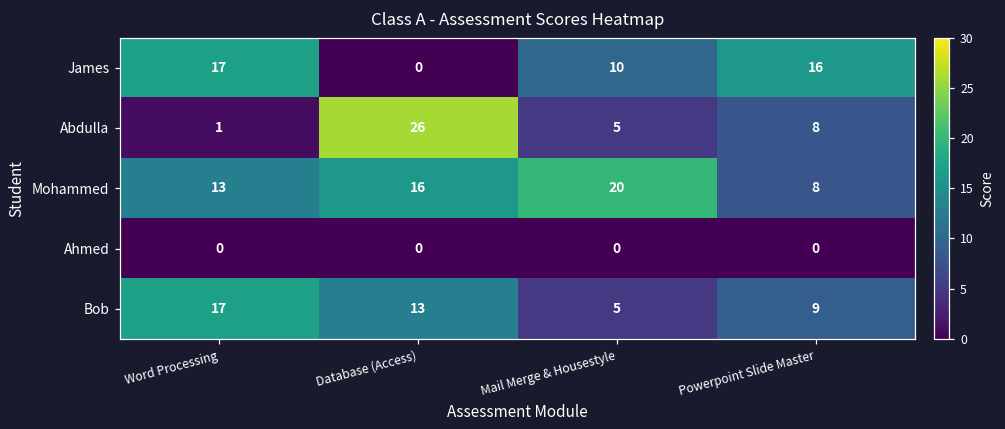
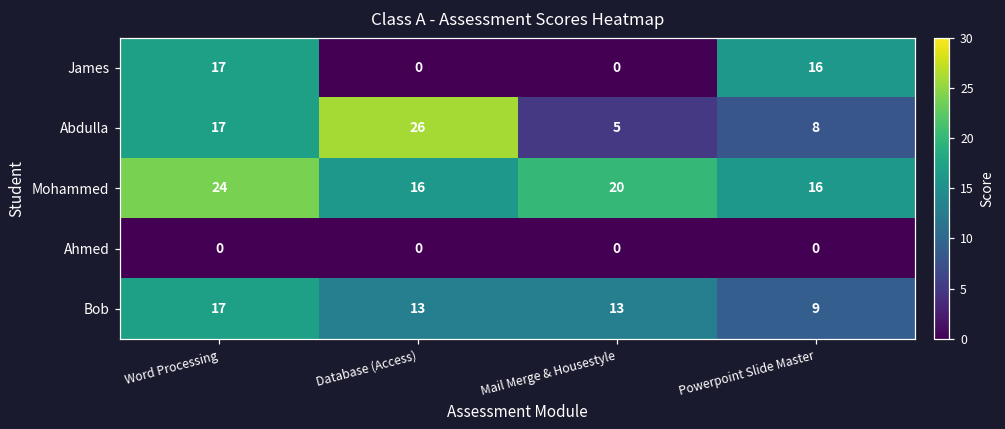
  {
    "James": {
      "Word Processing": 17,
      "Database (Access)": 0,
-     "Mail Merge & Housestyle": 10,
+     "Mail Merge & Housestyle": 0,
      "Powerpoint Slide Master": 16
    },
    "Abdulla": {
-     "Word Processing": 1,
+     "Word Processing": 17,
      "Database (Access)": 26,
      "Mail Merge & Housestyle": 5,
      "Powerpoint Slide Master": 8
    },
    "Mohammed": {
-     "Word Processing": 13,
+     "Word Processing": 24,
      "Database (Access)": 16,
      "Mail Merge & Housestyle": 20,
-     "Powerpoint Slide Master": 8
+     "Powerpoint Slide Master": 16
    },
    "Ahmed": {
      "Word Processing": 0,
      "Database (Access)": 0,
      "Mail Merge & Housestyle": 0,
      "Powerpoint Slide Master": 0
    },
    "Bob": {
      "Word Processing": 17,
      "Database (Access)": 13,
-     "Mail Merge & Housestyle": 5,
+     "Mail Merge & Housestyle": 13,
      "Powerpoint Slide Master": 9
    }
  }
